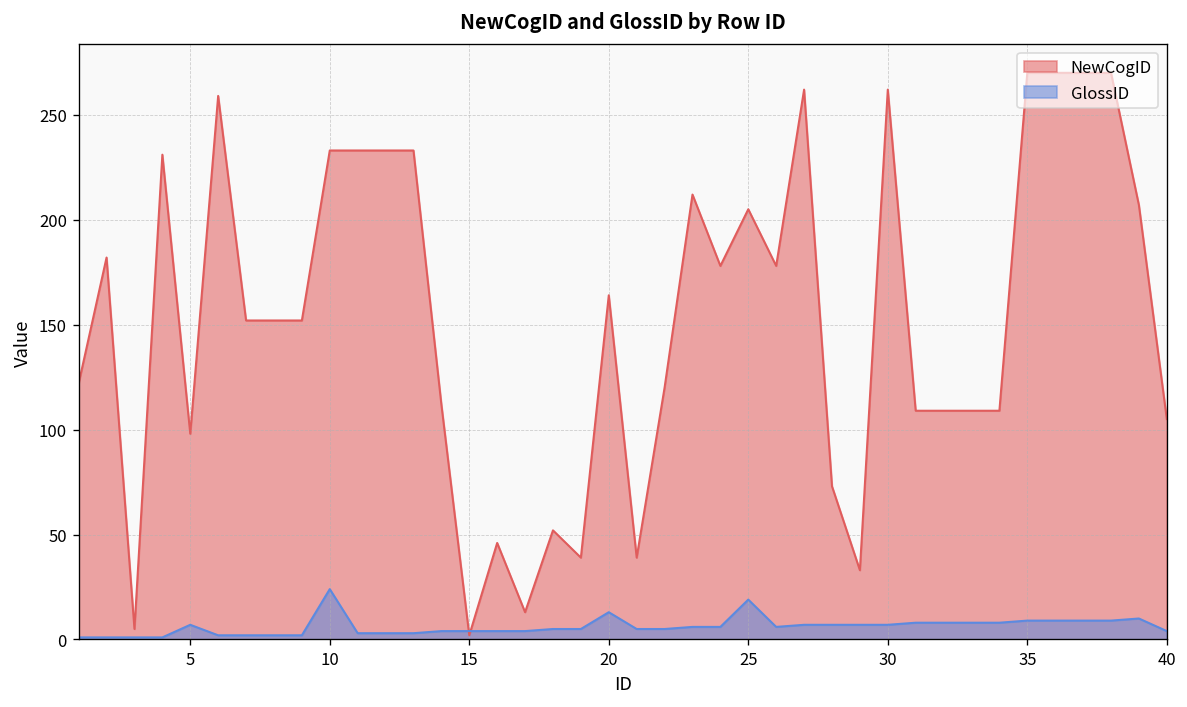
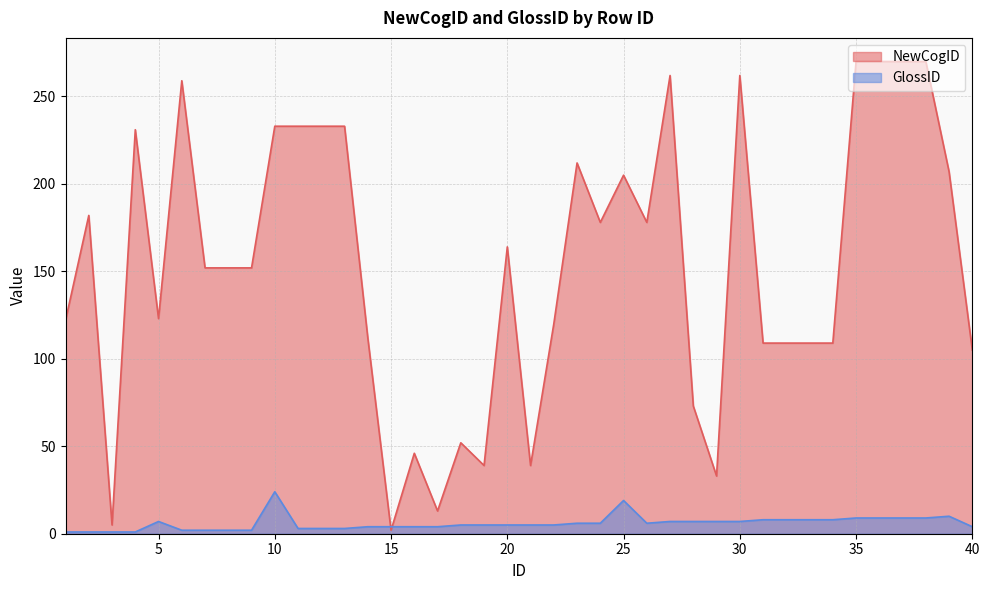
  {
    "NewCogID": {
-     "5": 98,
+     "5": 123,
      "10": 233,
      "15": 2,
      "20": 164,
      "25": 205,
      "30": 262,
      "40": 105
    },
    "GlossID": {
      "5": 7,
      "10": 24,
      "15": 4,
-     "20": 13,
+     "20": 5,
      "25": 19,
      "30": 7,
      "35": 9,
      "40": 4
    }
  }
